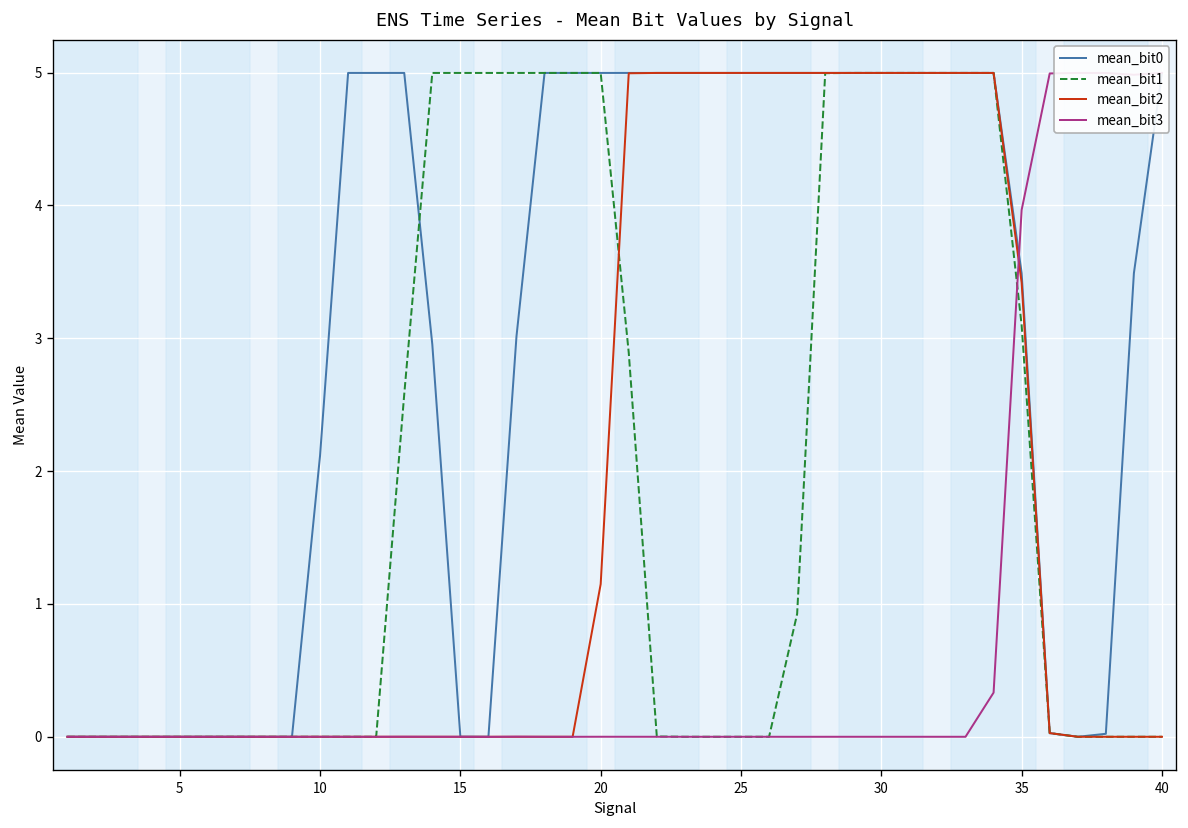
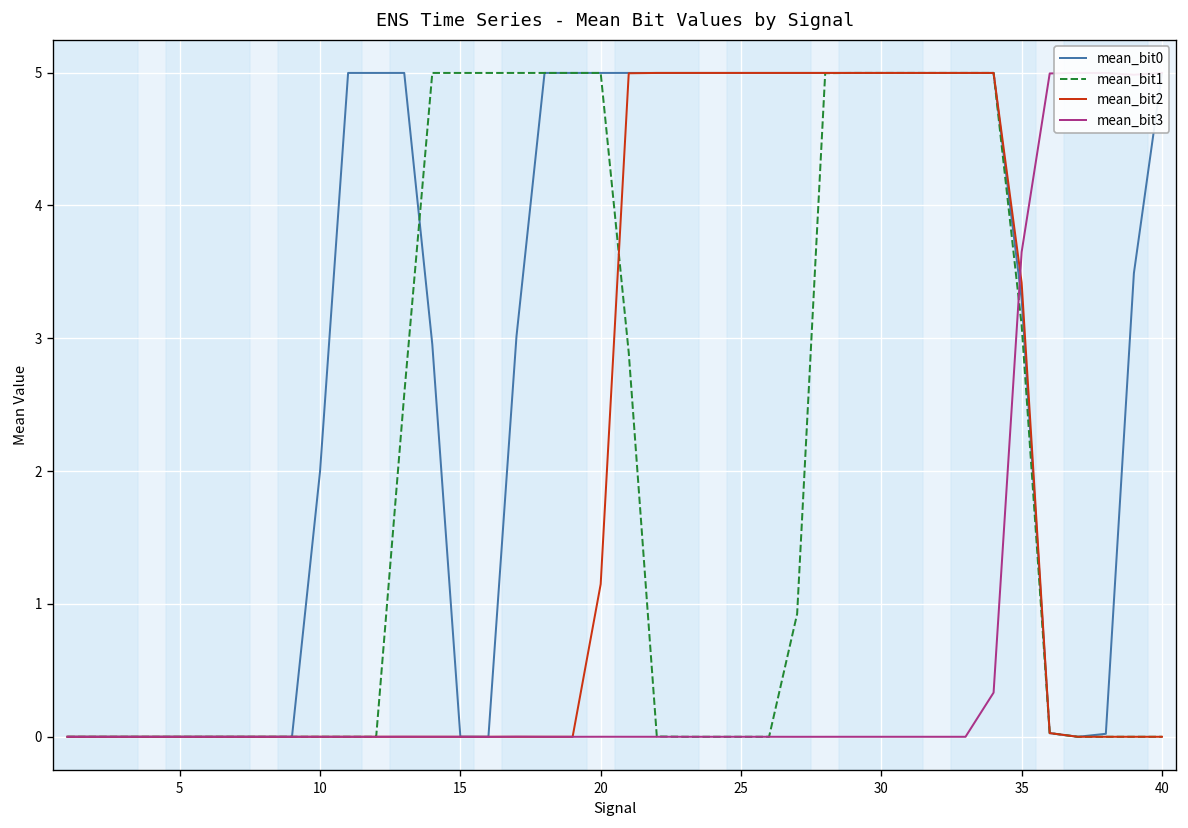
  {
    "mean_bit0": {
-     "10": 2.12,
-     "35": 3.49
+     "10": 2.00,
+     "35": 3.29
    },
    "mean_bit1": {
      "15": 5.00,
      "35": 3.10
    },
    "mean_bit2": {
      "20": 1.15,
      "35": 3.42
    },
    "mean_bit3": {
      "20": 0.00,
      "30": 0.00,
-     "35": 3.97
+     "35": 3.65
    }
  }
